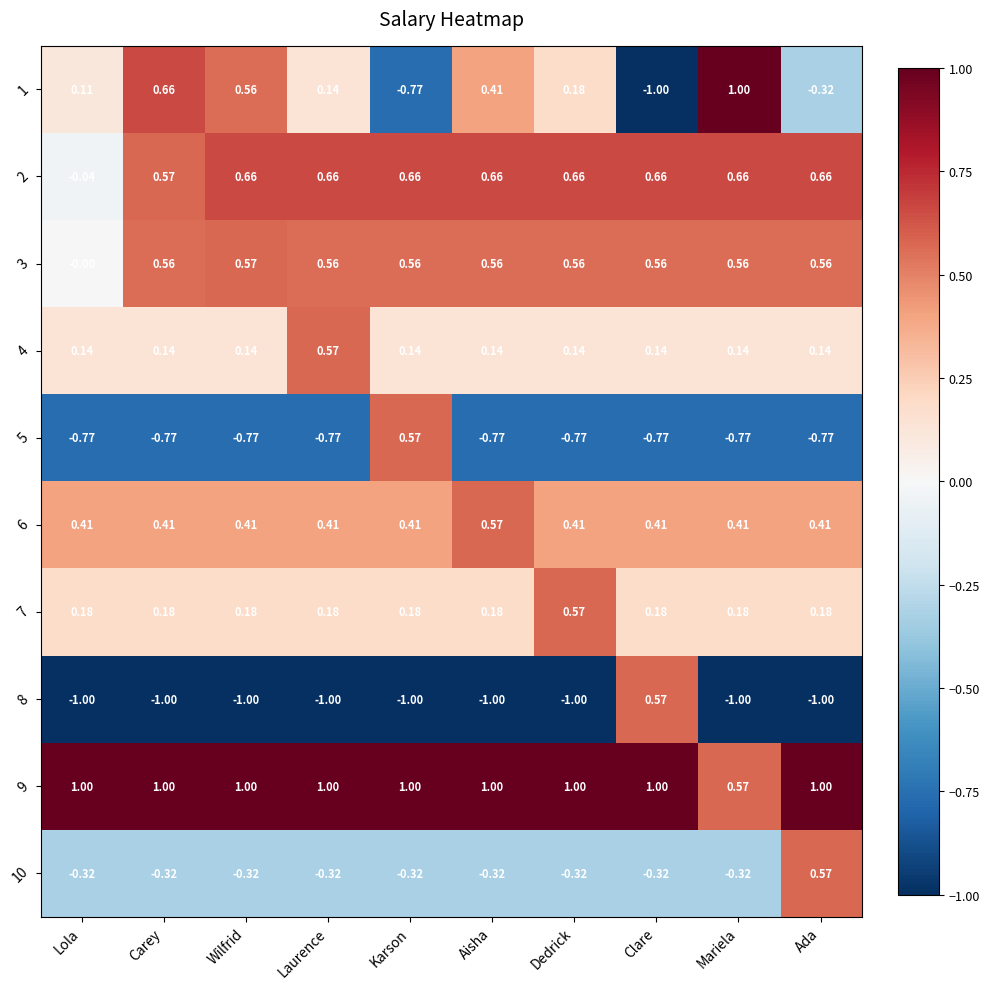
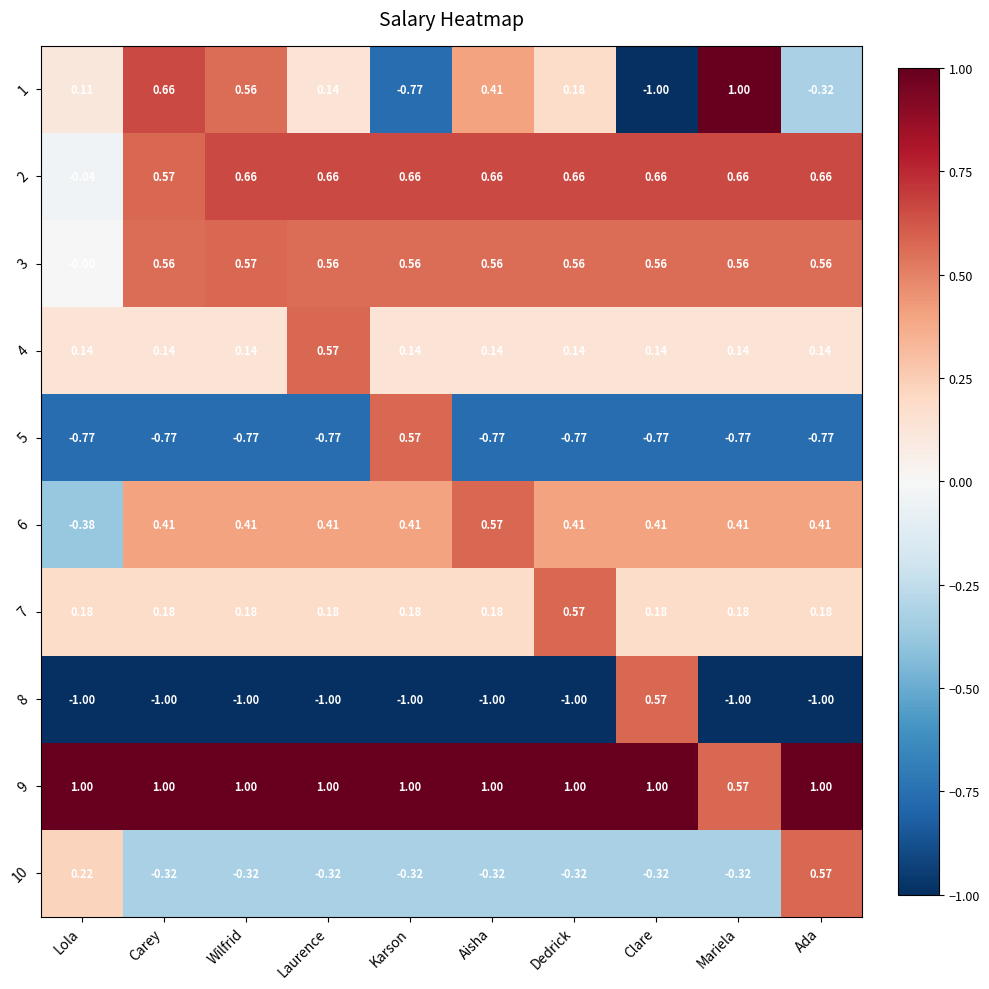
  {
    "1": {
      "Carey": 0.66,
      "Wilfrid": 0.56,
      "Karson": -0.77,
      "Aisha": 0.41,
      "Dedrick": 0.18,
      "Clare": -1.00,
      "Mariela": 1.00,
      "Ada": -0.32
    },
    "2": {
      "Carey": 0.57,
      "Wilfrid": 0.66,
      "Laurence": 0.66,
      "Karson": 0.66,
      "Aisha": 0.66,
      "Dedrick": 0.66,
      "Clare": 0.66,
      "Mariela": 0.66,
      "Ada": 0.66
    },
    "3": {
      "Carey": 0.56,
      "Wilfrid": 0.57,
      "Laurence": 0.56,
      "Karson": 0.56,
      "Aisha": 0.56,
      "Dedrick": 0.56,
      "Clare": 0.56,
      "Mariela": 0.56,
      "Ada": 0.56
    },
    "4": {
      "Laurence": 0.57
    },
    "5": {
      "Lola": -0.77,
      "Carey": -0.77,
      "Wilfrid": -0.77,
      "Laurence": -0.77,
      "Karson": 0.57,
      "Aisha": -0.77,
      "Dedrick": -0.77,
      "Clare": -0.77,
      "Mariela": -0.77,
      "Ada": -0.77
    },
    "6": {
-     "Lola": 0.41,
+     "Lola": -0.38,
      "Carey": 0.41,
      "Wilfrid": 0.41,
      "Laurence": 0.41,
      "Karson": 0.41,
      "Aisha": 0.57,
      "Dedrick": 0.41,
      "Clare": 0.41,
      "Mariela": 0.41,
      "Ada": 0.41
    },
    "7": {
      "Lola": 0.18,
      "Carey": 0.18,
      "Wilfrid": 0.18,
      "Laurence": 0.18,
      "Karson": 0.18,
      "Aisha": 0.18,
      "Dedrick": 0.57,
      "Clare": 0.18,
      "Mariela": 0.18,
      "Ada": 0.18
    },
    "8": {
      "Lola": -1.00,
      "Carey": -1.00,
      "Wilfrid": -1.00,
      "Laurence": -1.00,
      "Karson": -1.00,
      "Aisha": -1.00,
      "Dedrick": -1.00,
      "Clare": 0.57,
      "Mariela": -1.00,
      "Ada": -1.00
    },
    "9": {
      "Lola": 1.00,
      "Carey": 1.00,
      "Wilfrid": 1.00,
      "Laurence": 1.00,
      "Karson": 1.00,
      "Aisha": 1.00,
      "Dedrick": 1.00,
      "Clare": 1.00,
      "Mariela": 0.57,
      "Ada": 1.00
    },
    "10": {
-     "Lola": -0.32,
+     "Lola": 0.22,
      "Carey": -0.32,
      "Wilfrid": -0.32,
      "Laurence": -0.32,
      "Karson": -0.32,
      "Aisha": -0.32,
      "Dedrick": -0.32,
      "Clare": -0.32,
      "Mariela": -0.32,
      "Ada": 0.57
    }
  }
